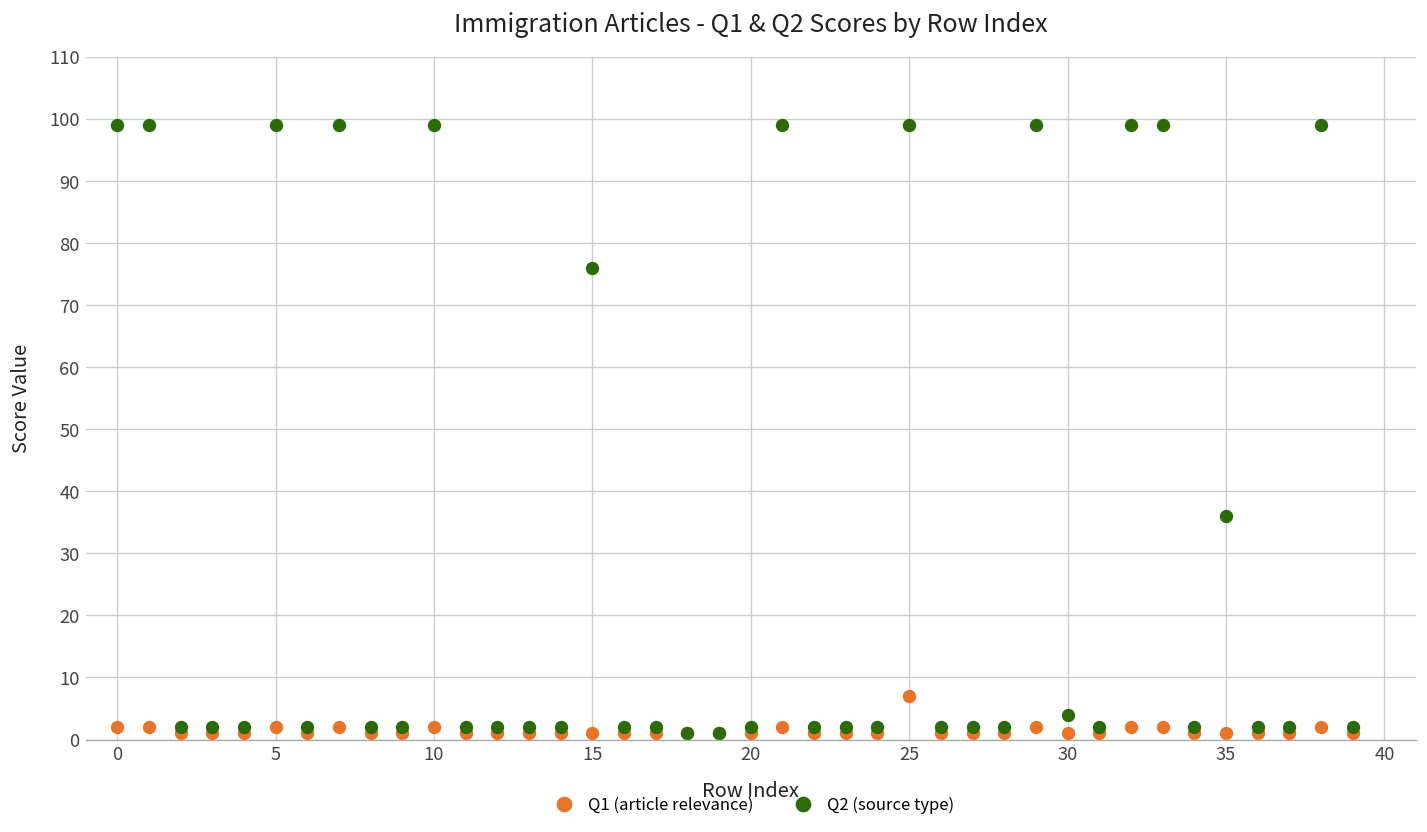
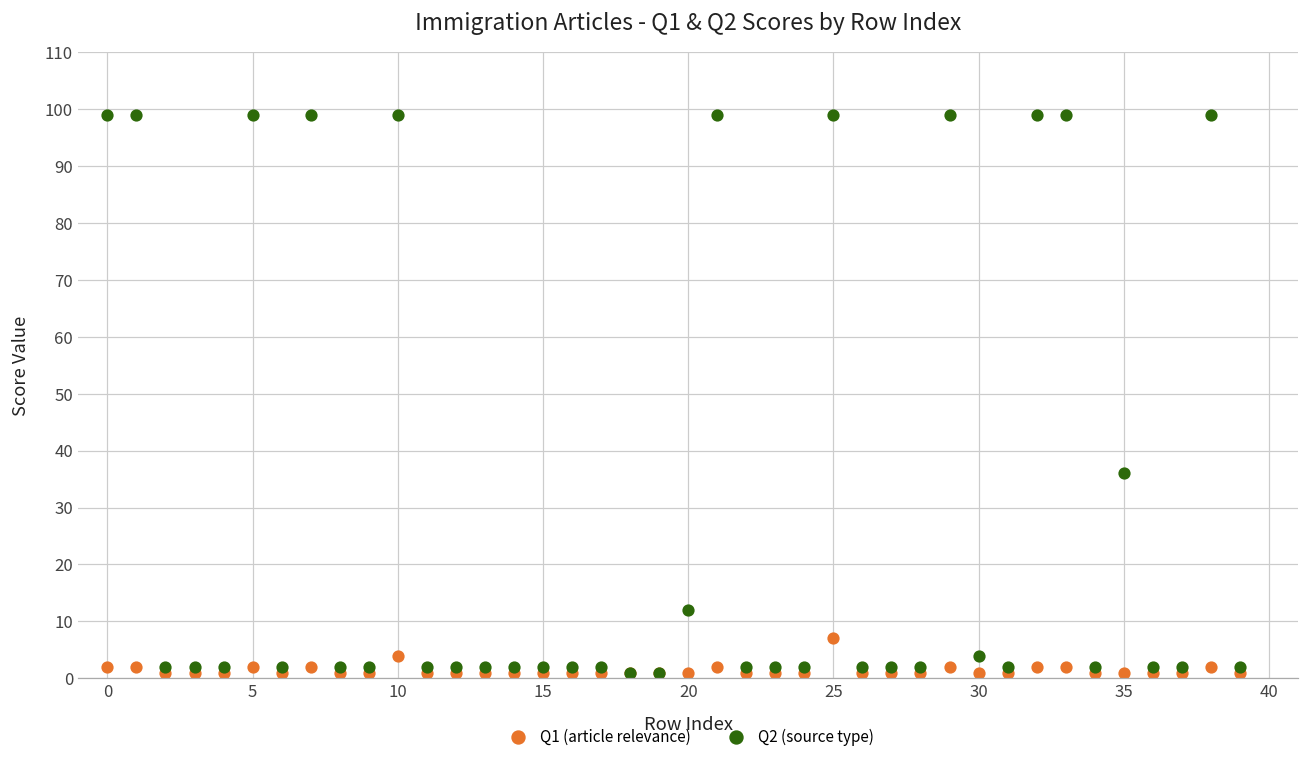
  {
    "Q1 (article relevance)": {
      "0": 2,
      "5": 2,
-     "10": 2,
+     "10": 4,
      "15": 1,
      "20": 1,
      "25": 7,
      "30": 1,
      "35": 1
    },
    "Q2 (source type)": {
      "0": 99,
      "5": 99,
      "10": 99,
-     "15": 76,
-     "20": 2,
+     "15": 2,
+     "20": 12,
      "25": 99,
      "30": 4,
      "35": 36
    }
  }
